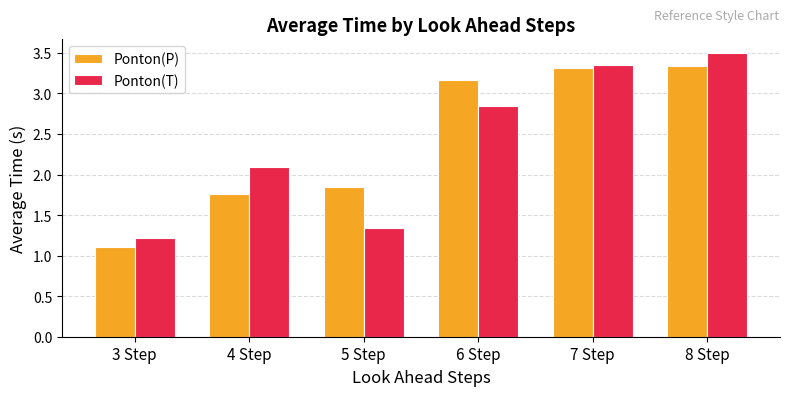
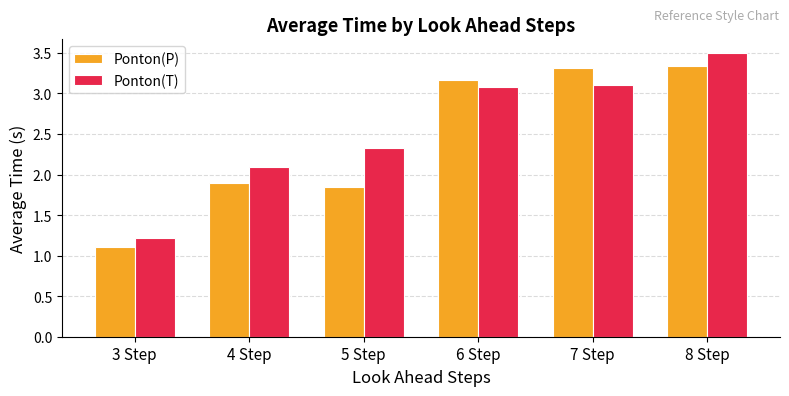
  {
    "Ponton(P)": {
      "3 Step": 1.1,
-     "4 Step": 1.8,
+     "4 Step": 1.9,
      "5 Step": 1.8,
      "6 Step": 3.2,
      "7 Step": 3.3,
      "8 Step": 3.3
    },
    "Ponton(T)": {
      "3 Step": 1.2,
      "4 Step": 2.1,
-     "5 Step": 1.3,
-     "6 Step": 2.8,
-     "7 Step": 3.3,
+     "5 Step": 2.3,
+     "6 Step": 3.1,
+     "7 Step": 3.1,
      "8 Step": 3.5
    }
  }
